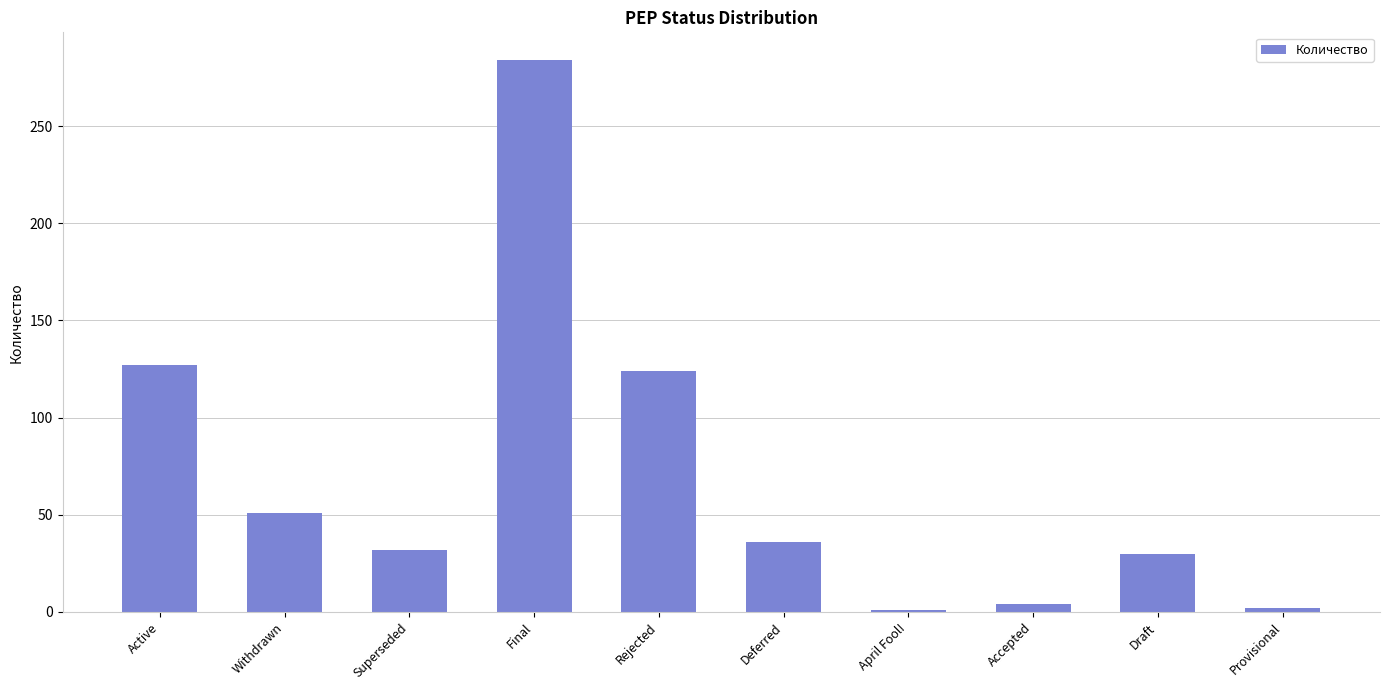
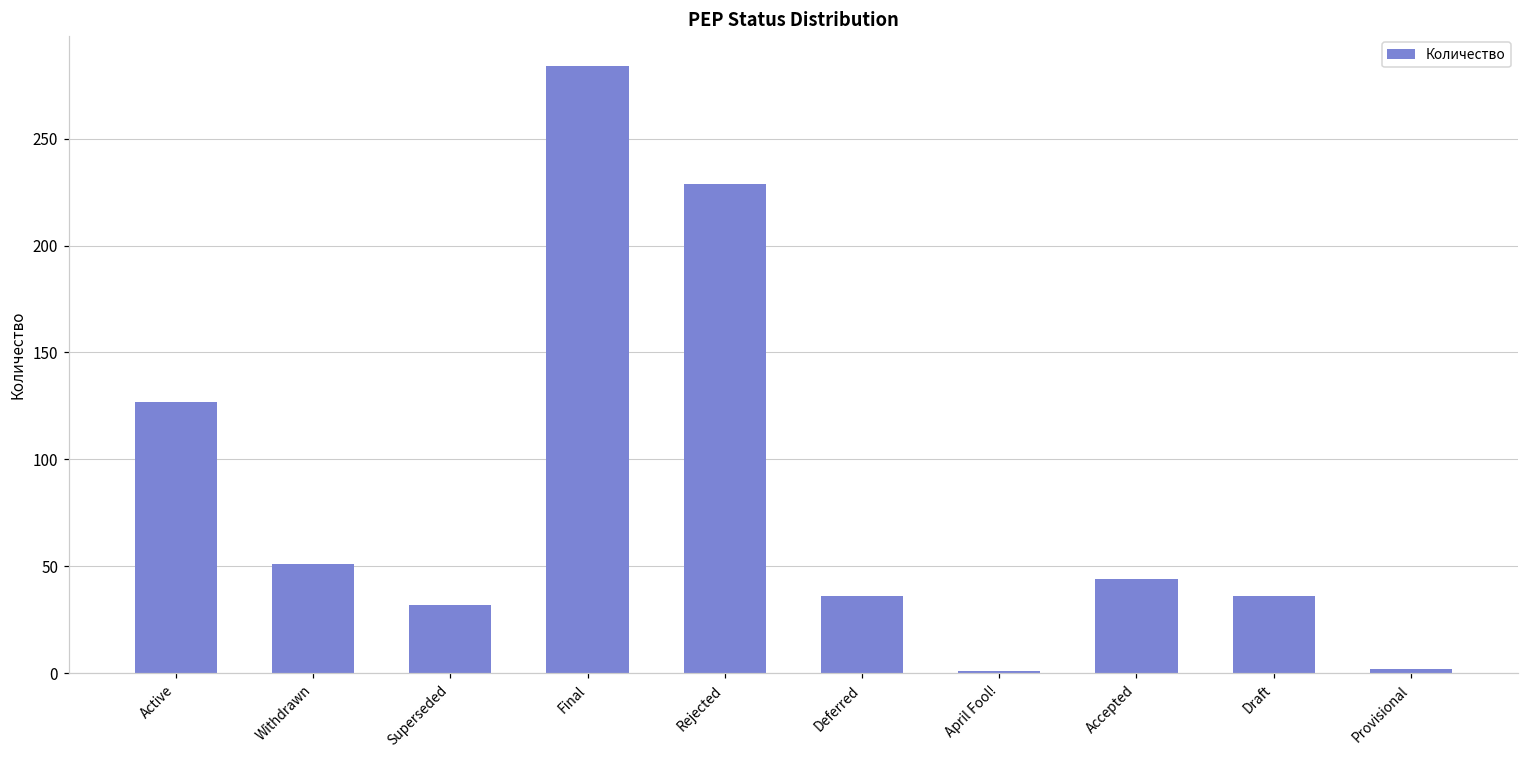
  {
    "Active": 127,
    "Withdrawn": 51,
    "Superseded": 32,
    "Final": 284,
-   "Rejected": 124,
+   "Rejected": 229,
    "Deferred": 36,
-   "Accepted": 4,
-   "Draft": 30,
+   "Accepted": 44,
+   "Draft": 36,
    "Provisional": 2
  }
